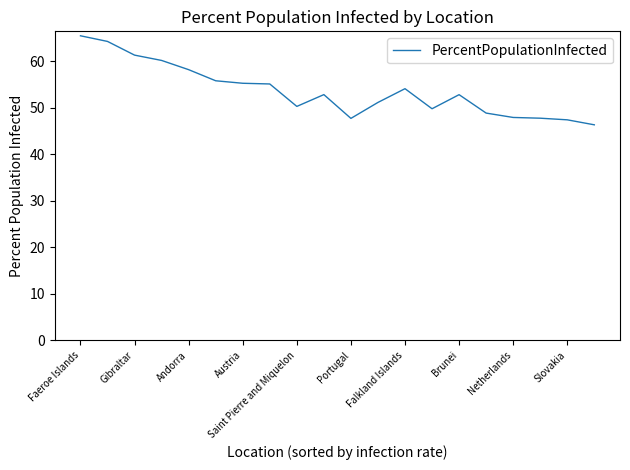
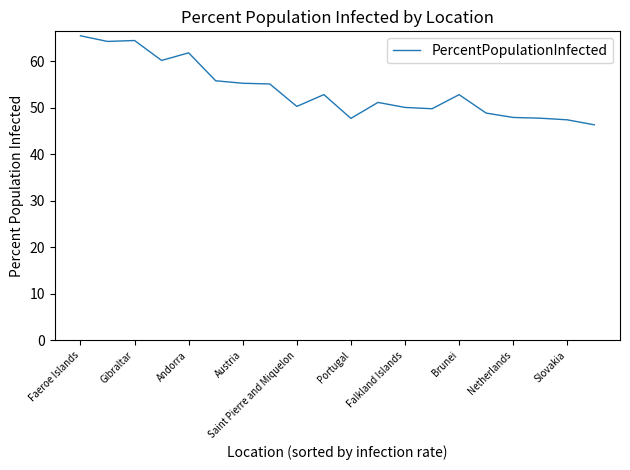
  {
    "Faeroe Islands": 66,
-   "Gibraltar": 61,
-   "Andorra": 58,
+   "Gibraltar": 65,
+   "Andorra": 62,
    "Austria": 55,
    "Saint Pierre and Miquelon": 50,
    "Portugal": 48,
-   "Falkland Islands": 54,
+   "Falkland Islands": 50,
    "Brunei": 53,
    "Netherlands": 48,
    "Slovakia": 47
  }
